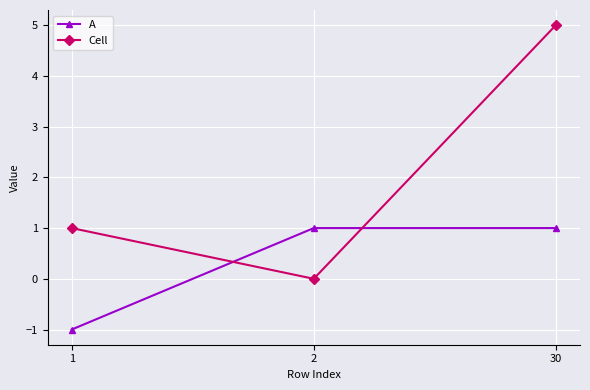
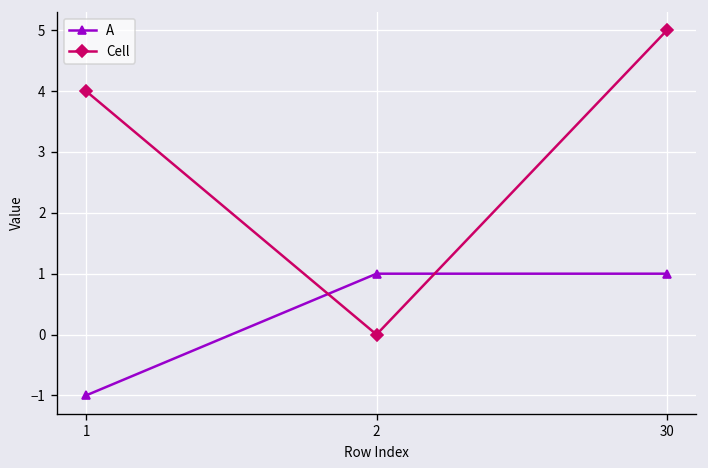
  {
    "A": {
      "1": -1,
      "2": 1,
      "30": 1
    },
    "Cell": {
-     "1": 1,
+     "1": 4,
      "2": 0,
      "30": 5
    }
  }
